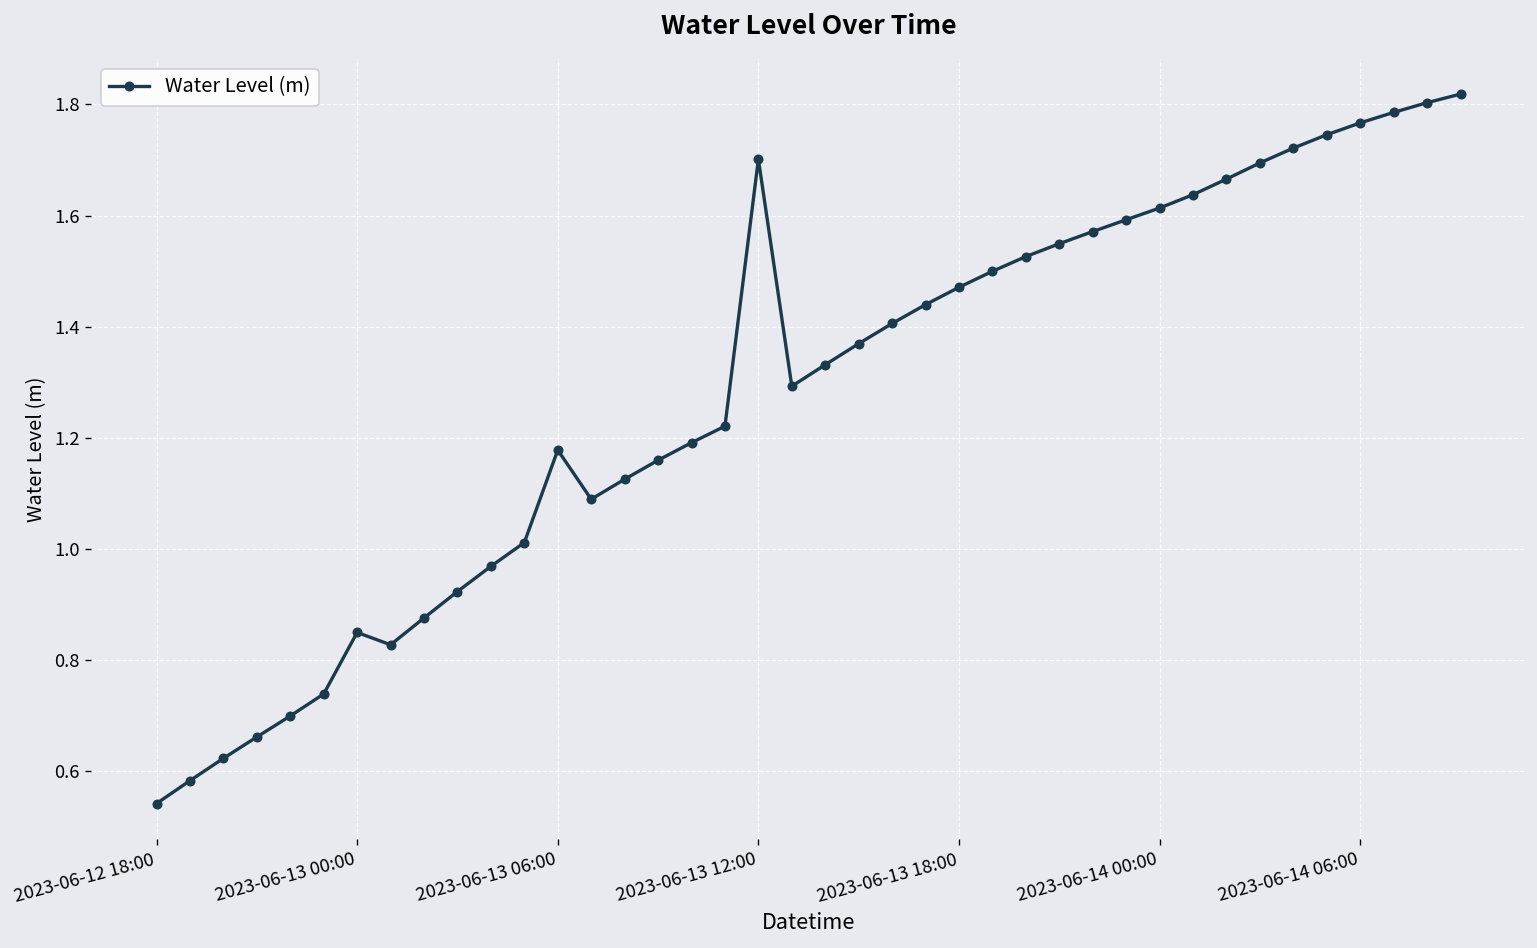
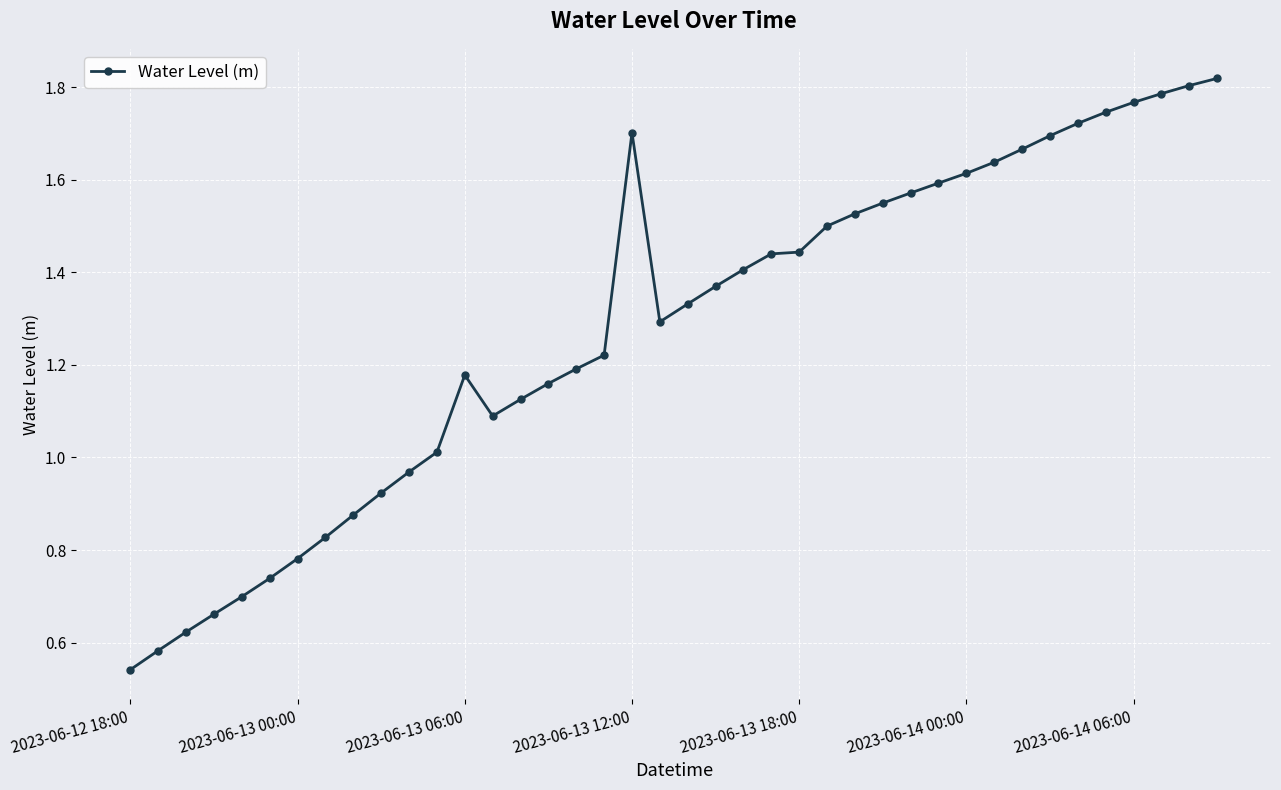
  {
    "2023-06-12 18:00": 0.54,
-   "2023-06-13 00:00": 0.85,
+   "2023-06-13 00:00": 0.78,
    "2023-06-13 06:00": 1.18,
    "2023-06-13 12:00": 1.70,
-   "2023-06-13 18:00": 1.47,
+   "2023-06-13 18:00": 1.44,
    "2023-06-14 00:00": 1.61,
    "2023-06-14 06:00": 1.77
  }
